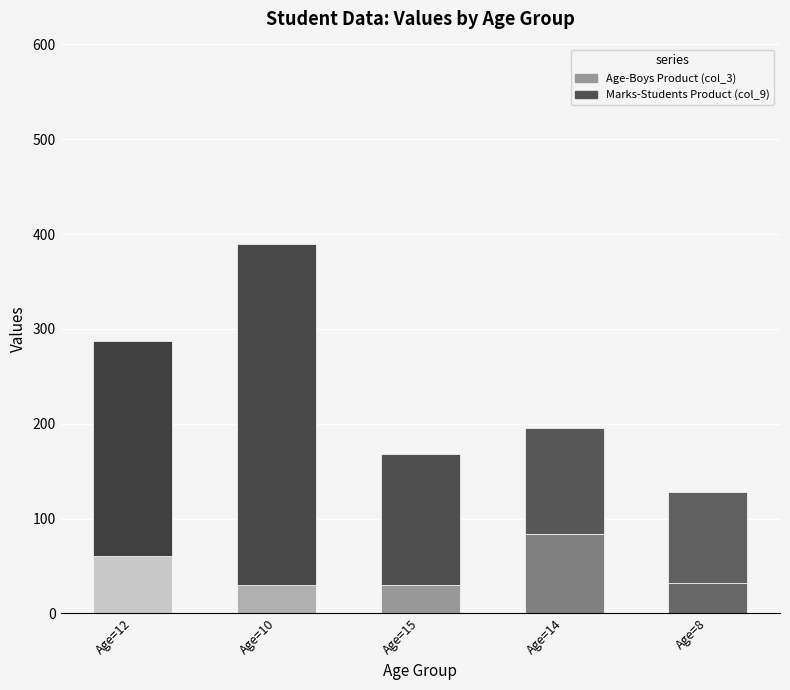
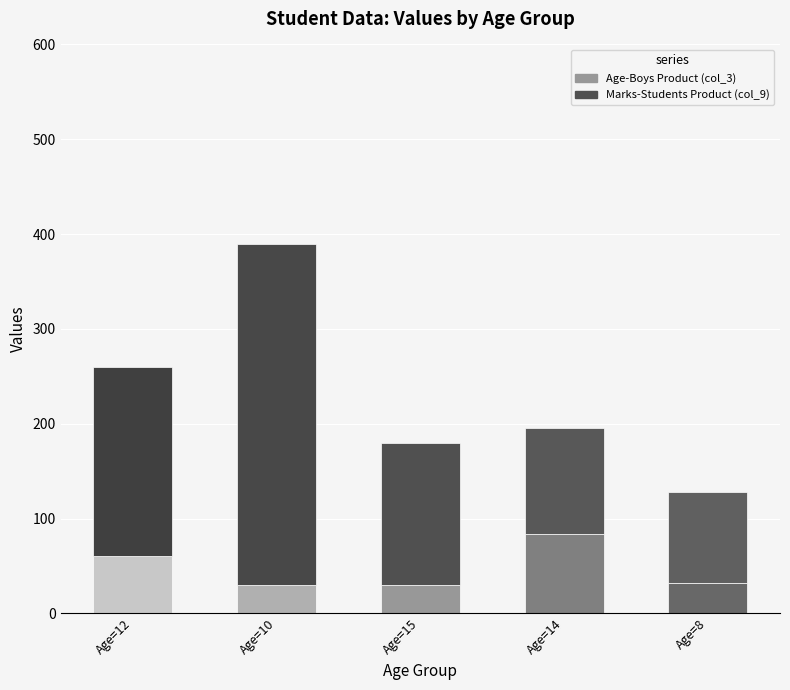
  {
    "Marks-Students Product (col_9)": {
-     "Age=12": 230,
+     "Age=12": 200,
      "Age=10": 360,
-     "Age=15": 140,
+     "Age=15": 150,
      "Age=14": 110,
      "Age=8": 100
    }
  }
